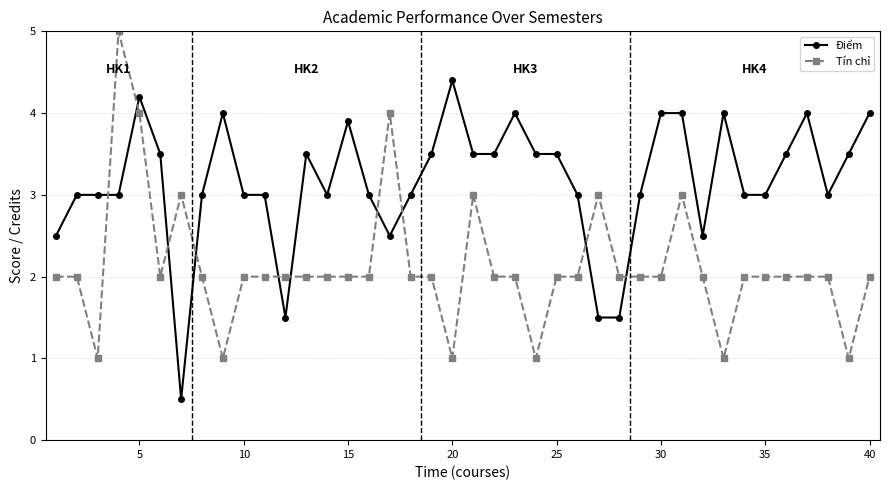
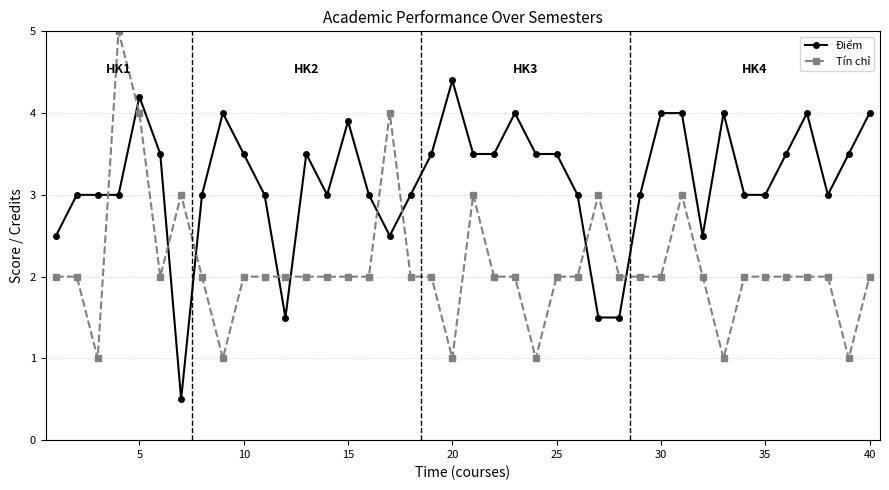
  {
    "Điểm": {
      "5": 4.2,
-     "10": 3.0,
+     "10": 3.5,
      "15": 3.9,
      "20": 4.4,
      "25": 3.5,
      "30": 4.0,
      "35": 3.0,
      "40": 4.0
    },
    "Tín chỉ": {
      "5": 4.0,
      "10": 2.0,
      "15": 2.0,
      "20": 1.0,
      "25": 2.0,
      "30": 2.0,
      "35": 2.0,
      "40": 2.0
    }
  }
